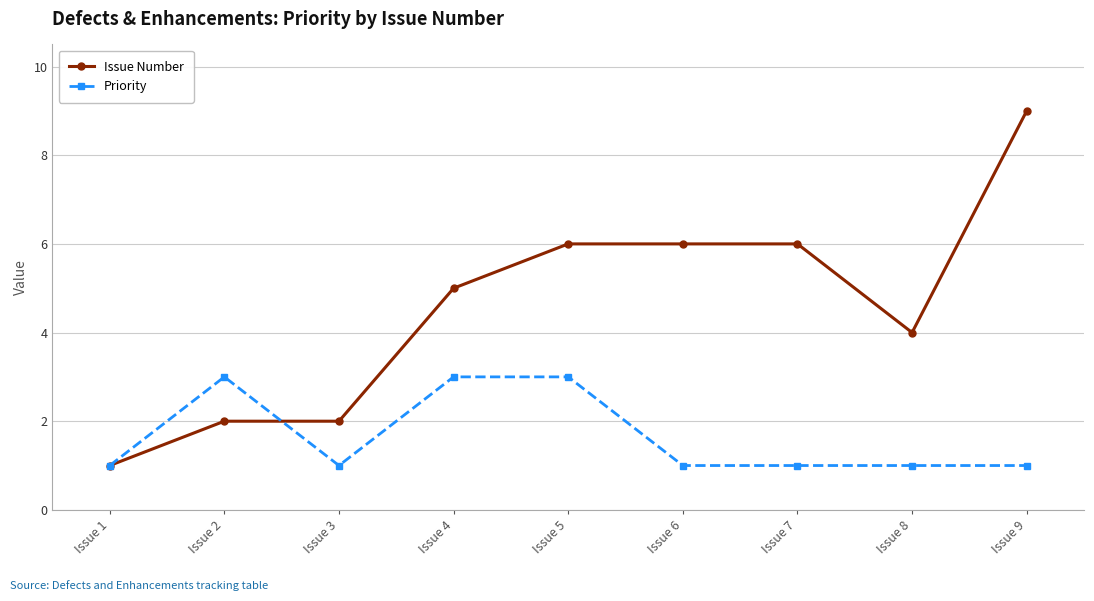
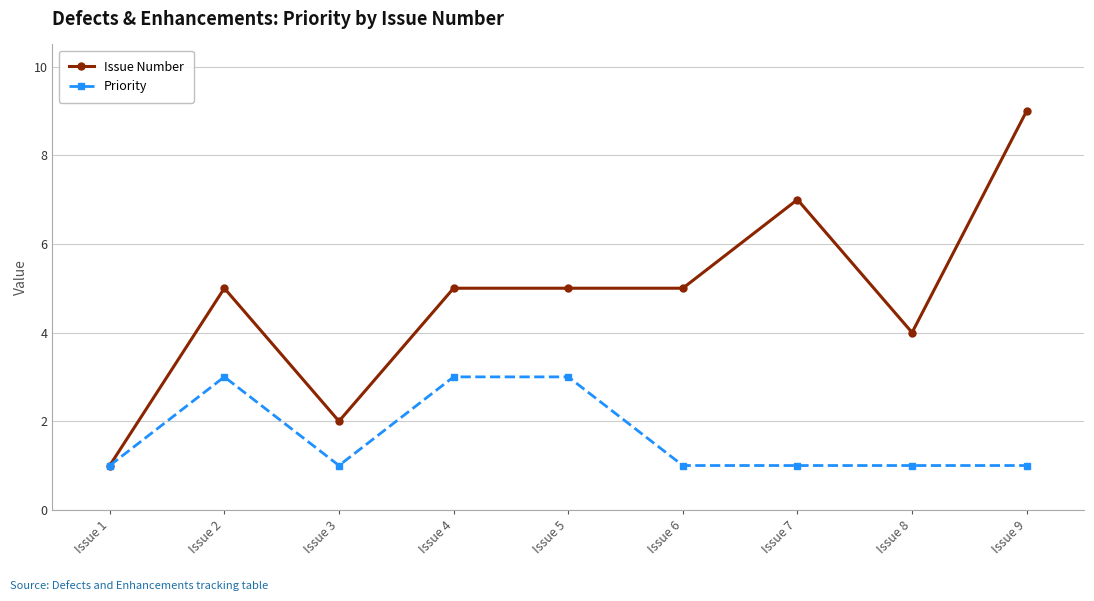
  {
    "Issue Number": {
-     "Issue 2": 2,
+     "Issue 2": 5,
      "Issue 3": 2,
      "Issue 4": 5,
-     "Issue 5": 6,
-     "Issue 6": 6,
-     "Issue 7": 6,
+     "Issue 5": 5,
+     "Issue 6": 5,
+     "Issue 7": 7,
      "Issue 8": 4,
      "Issue 9": 9
    },
    "Priority": {
      "Issue 2": 3,
      "Issue 3": 1,
      "Issue 4": 3,
      "Issue 5": 3,
      "Issue 6": 1,
      "Issue 7": 1,
      "Issue 8": 1,
      "Issue 9": 1
    }
  }
